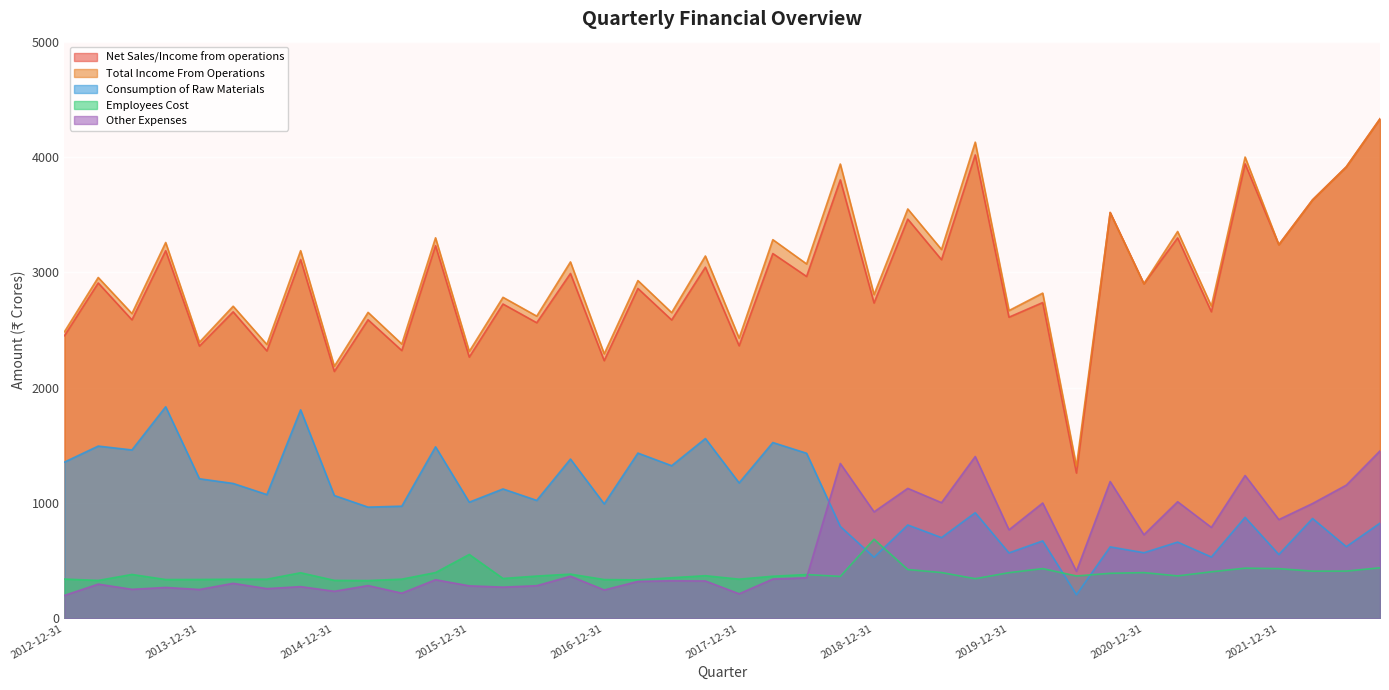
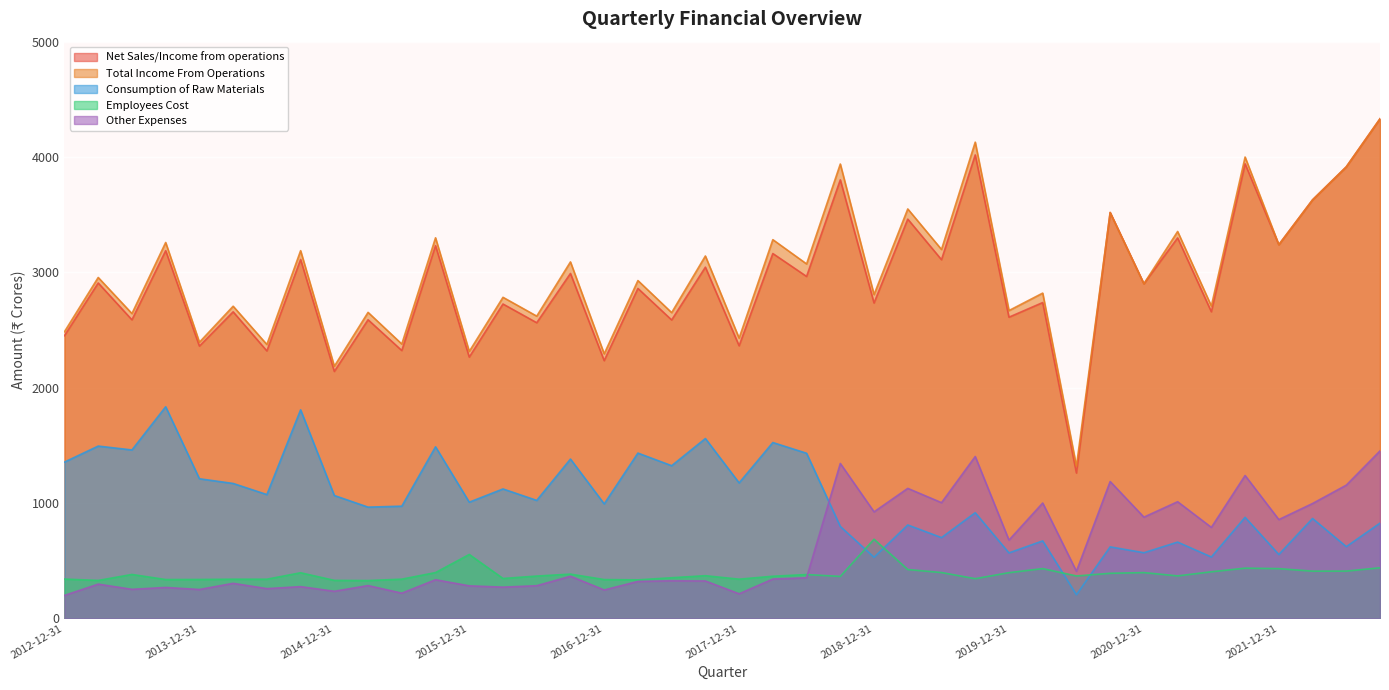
  {
    "Consumption of Raw Materials": {
      "2012-12-31": 1360,
      "2013-12-31": 1210,
      "2014-12-31": 1070,
      "2015-12-31": 1010,
      "2016-12-31": 990,
      "2017-12-31": 1170,
      "2018-12-31": 530,
      "2019-12-31": 570,
      "2020-12-31": 570,
      "2021-12-31": 550
    },
    "Employees Cost": {
      "2012-12-31": 340,
      "2013-12-31": 340,
      "2014-12-31": 330,
      "2015-12-31": 550,
      "2016-12-31": 340,
      "2017-12-31": 340,
      "2018-12-31": 690,
      "2019-12-31": 400,
      "2020-12-31": 400,
      "2021-12-31": 430
    },
    "Other Expenses": {
      "2012-12-31": 200,
      "2013-12-31": 250,
      "2014-12-31": 230,
      "2015-12-31": 280,
      "2016-12-31": 250,
      "2017-12-31": 210,
      "2018-12-31": 920,
-     "2019-12-31": 770,
-     "2020-12-31": 730,
+     "2019-12-31": 680,
+     "2020-12-31": 880,
      "2021-12-31": 860
    }
  }
